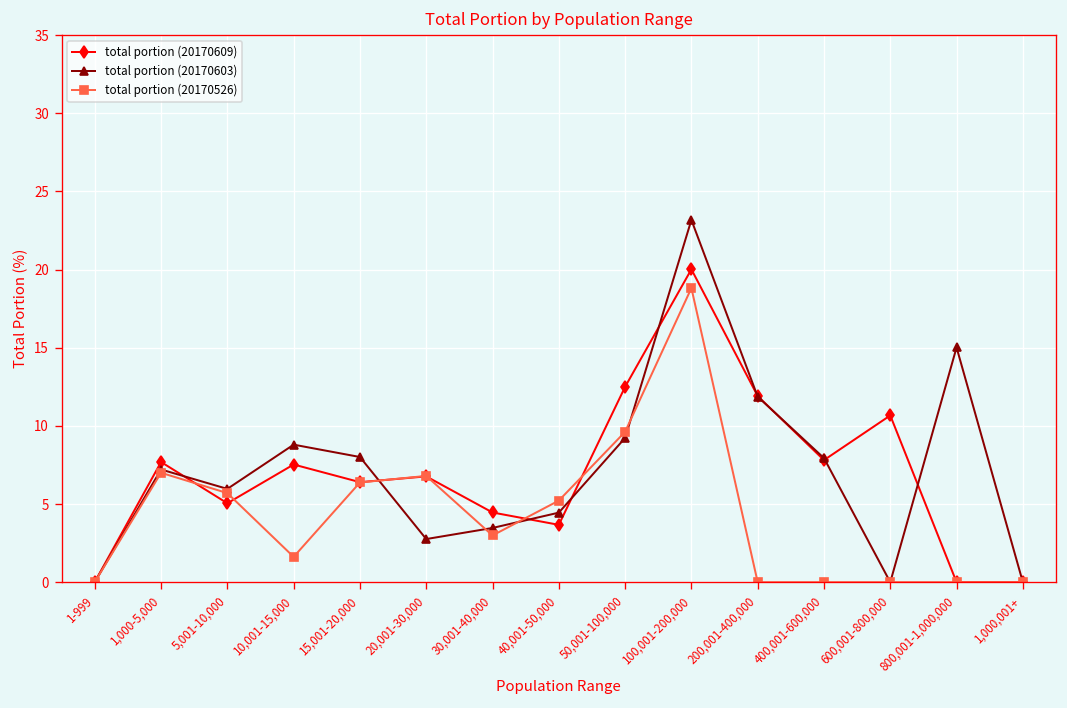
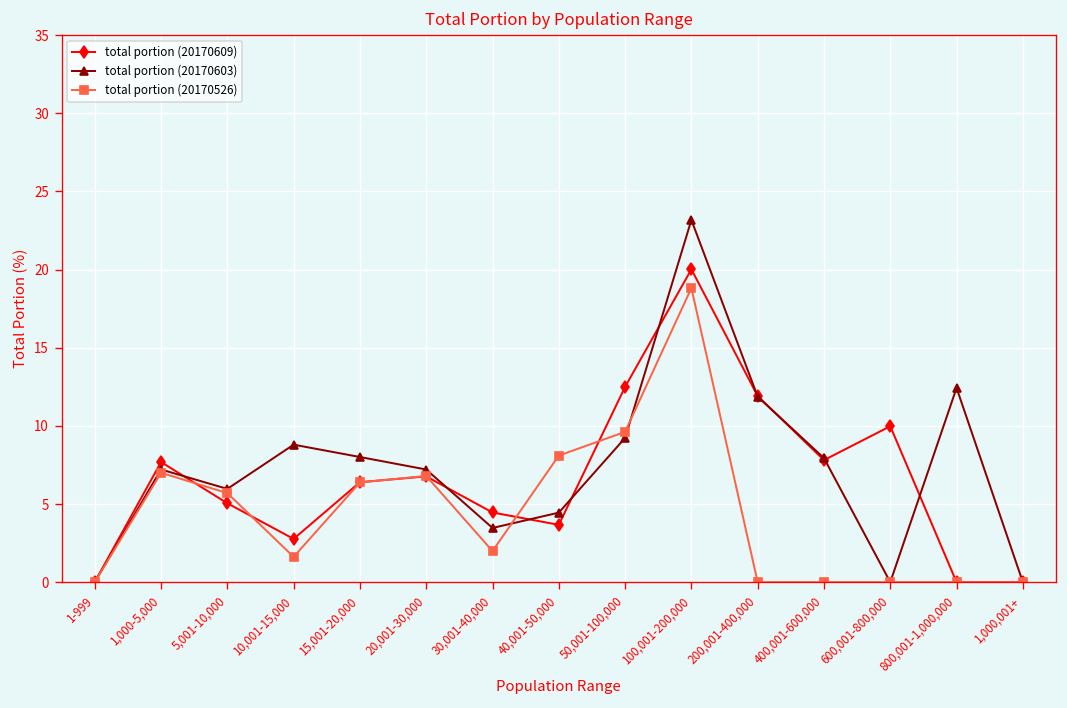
  {
    "total portion (20170609)": {
      "1,000-5,000": 7.7,
      "5,001-10,000": 5.1,
-     "10,001-15,000": 7.5,
+     "10,001-15,000": 2.8,
      "30,001-40,000": 4.5,
      "40,001-50,000": 3.7,
      "50,001-100,000": 12.5,
      "100,001-200,000": 20.0,
-     "600,001-800,000": 10.7
+     "600,001-800,000": 10.0
    },
    "total portion (20170603)": {
      "1,000-5,000": 7.2,
      "5,001-10,000": 6.0,
      "10,001-15,000": 8.8,
      "15,001-20,000": 8.0,
-     "20,001-30,000": 2.8,
+     "20,001-30,000": 7.2,
      "30,001-40,000": 3.5,
      "40,001-50,000": 4.5,
      "50,001-100,000": 9.2,
      "100,001-200,000": 23.2,
-     "800,001-1,000,000": 15.0
+     "800,001-1,000,000": 12.4
    },
    "total portion (20170526)": {
      "1,000-5,000": 7.0,
      "5,001-10,000": 5.7,
      "10,001-15,000": 1.6,
-     "30,001-40,000": 3.0,
-     "40,001-50,000": 5.2,
+     "30,001-40,000": 2.0,
+     "40,001-50,000": 8.1,
      "50,001-100,000": 9.6,
      "100,001-200,000": 18.8,
      "200,001-400,000": 0.0,
      "400,001-600,000": 0.0
    }
  }
